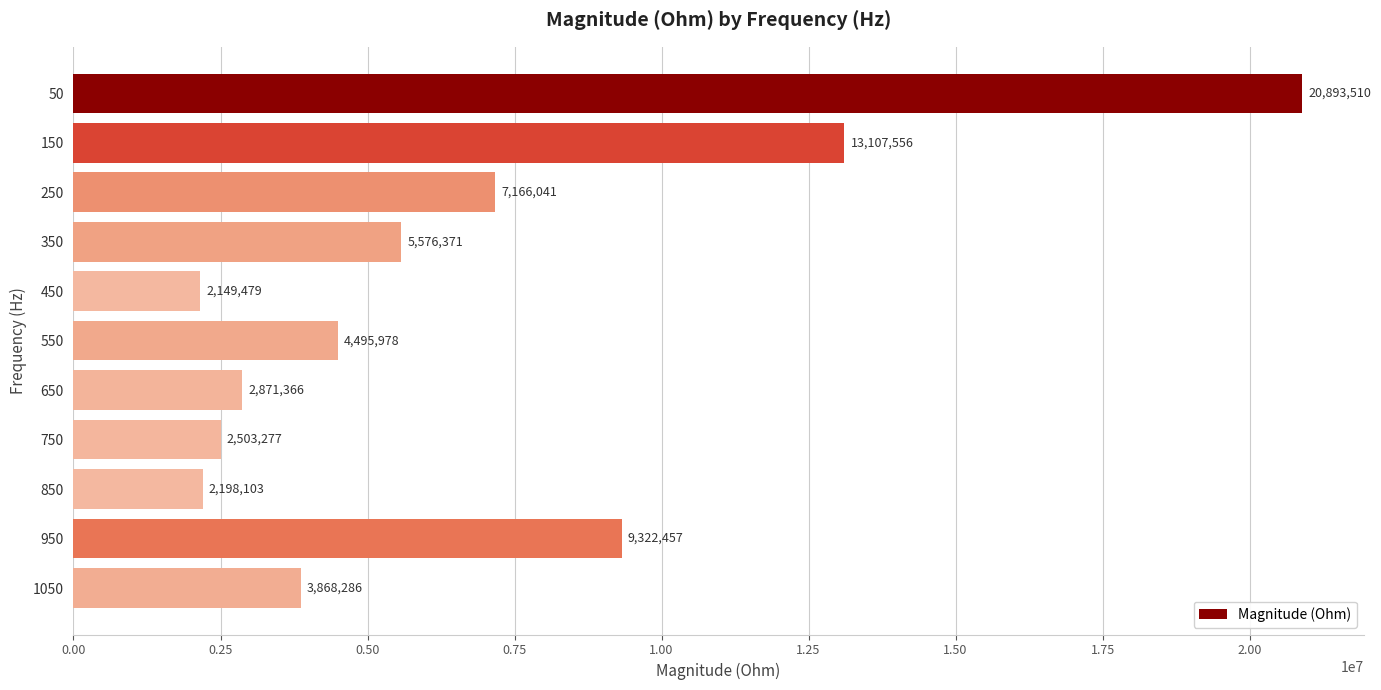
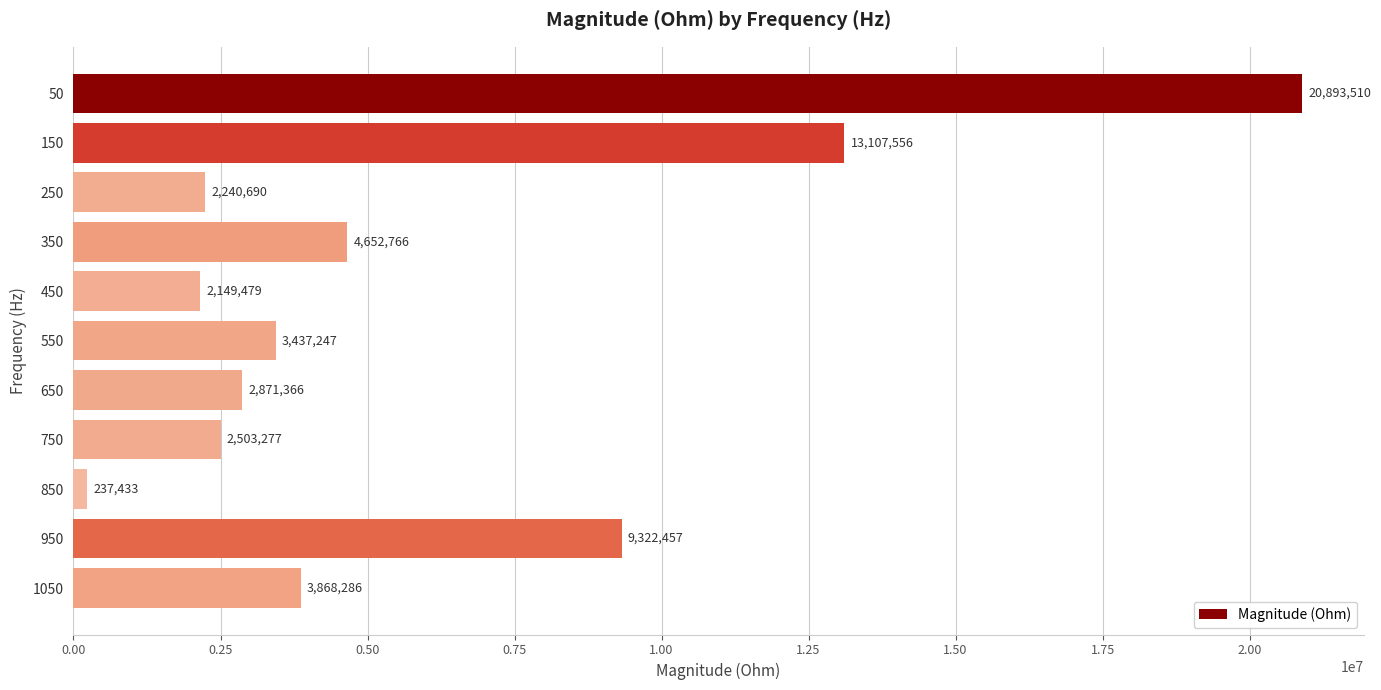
  {
    "50": "20,893,510",
    "150": "13,107,556",
-   "250": "7,166,041",
-   "350": "5,576,371",
+   "250": "2,240,690",
+   "350": "4,652,766",
    "450": "2,149,479",
-   "550": "4,495,978",
+   "550": "3,437,247",
    "650": "2,871,366",
    "750": "2,503,277",
-   "850": "2,198,103",
+   "850": "237,433",
    "950": "9,322,457",
    "1050": "3,868,286"
  }
